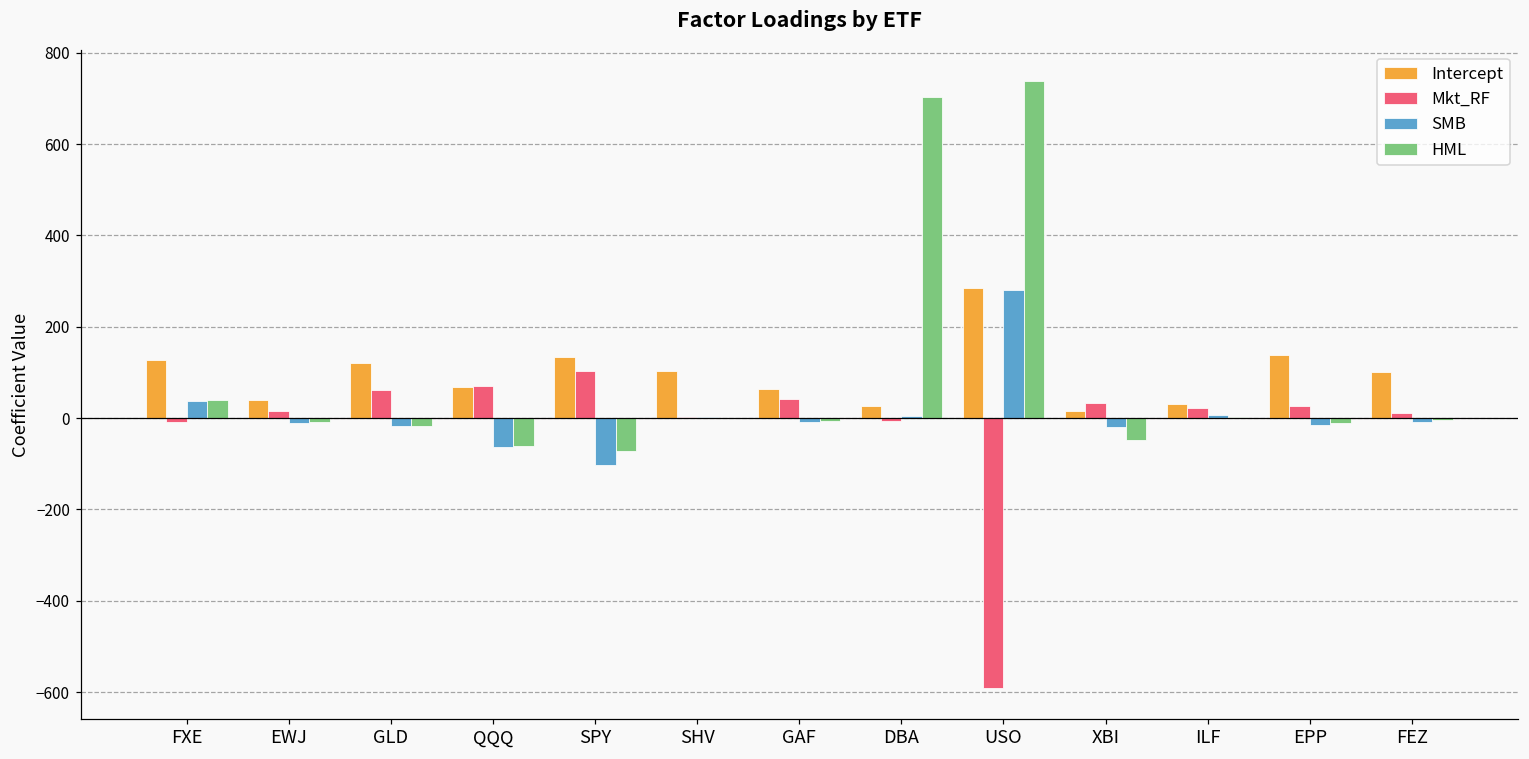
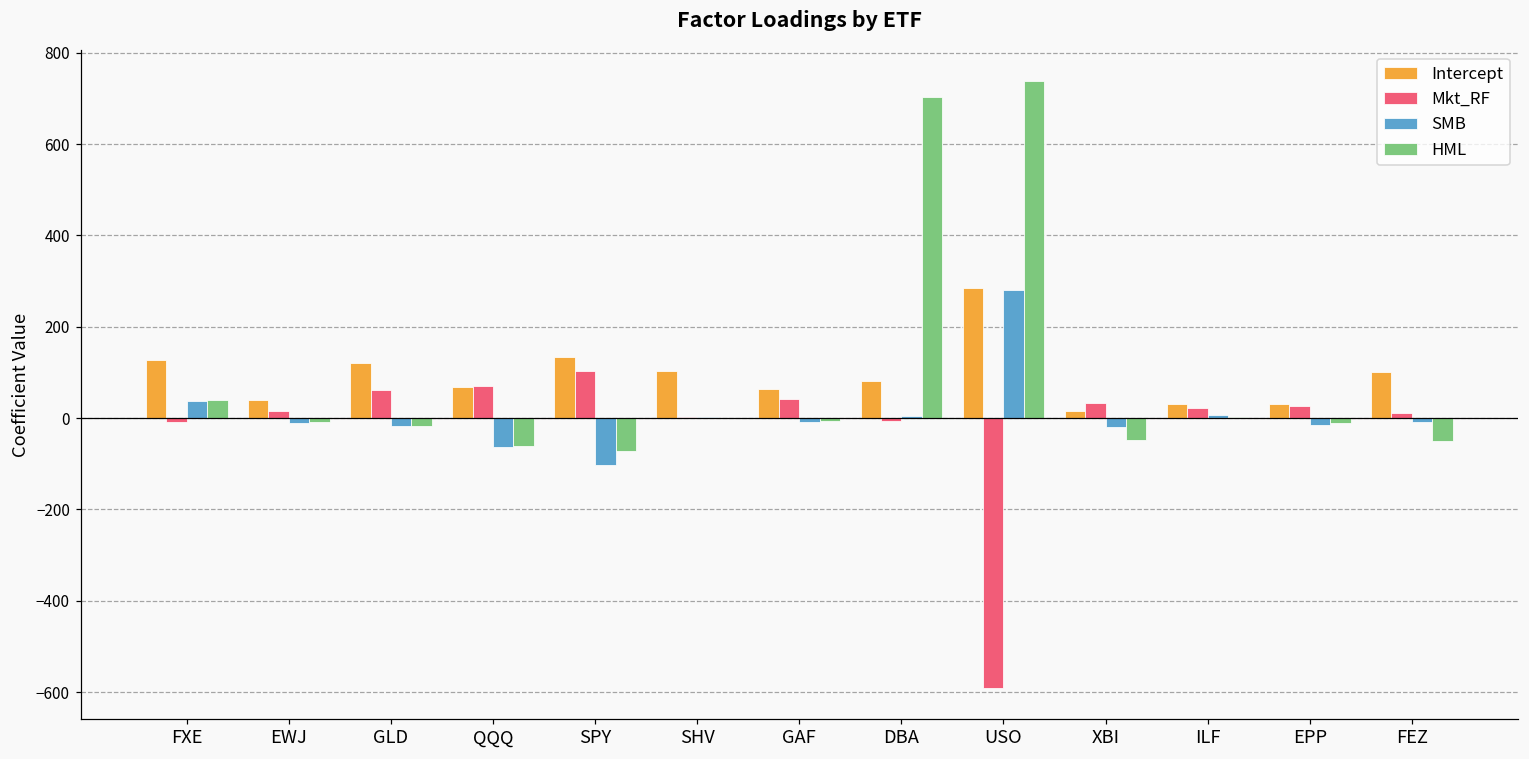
  {
    "Intercept": {
      "FXE": 130,
      "EWJ": 40,
      "GLD": 120,
      "QQQ": 70,
      "SPY": 130,
      "SHV": 100,
      "GAF": 60,
-     "DBA": 30,
+     "DBA": 80,
      "USO": 280,
      "XBI": 20,
      "ILF": 30,
-     "EPP": 140,
+     "EPP": 30,
      "FEZ": 100
    },
    "Mkt_RF": {
      "FXE": -10,
      "EWJ": 20,
      "GLD": 60,
      "QQQ": 70,
      "SPY": 100,
      "GAF": 40,
      "DBA": -10,
      "USO": -590,
      "XBI": 30,
      "ILF": 20,
      "EPP": 30,
      "FEZ": 10
    },
    "SMB": {
      "FXE": 40,
      "EWJ": -10,
      "GLD": -20,
      "QQQ": -60,
      "SPY": -100,
      "GAF": -10,
      "USO": 280,
      "XBI": -20,
      "ILF": 10,
      "EPP": -20,
      "FEZ": -10
    },
    "HML": {
      "FXE": 40,
      "EWJ": -10,
      "GLD": -20,
      "QQQ": -60,
      "SPY": -70,
      "DBA": 700,
      "USO": 740,
      "XBI": -50,
      "EPP": -10,
-     "FEZ": 0
+     "FEZ": -50
    }
  }
